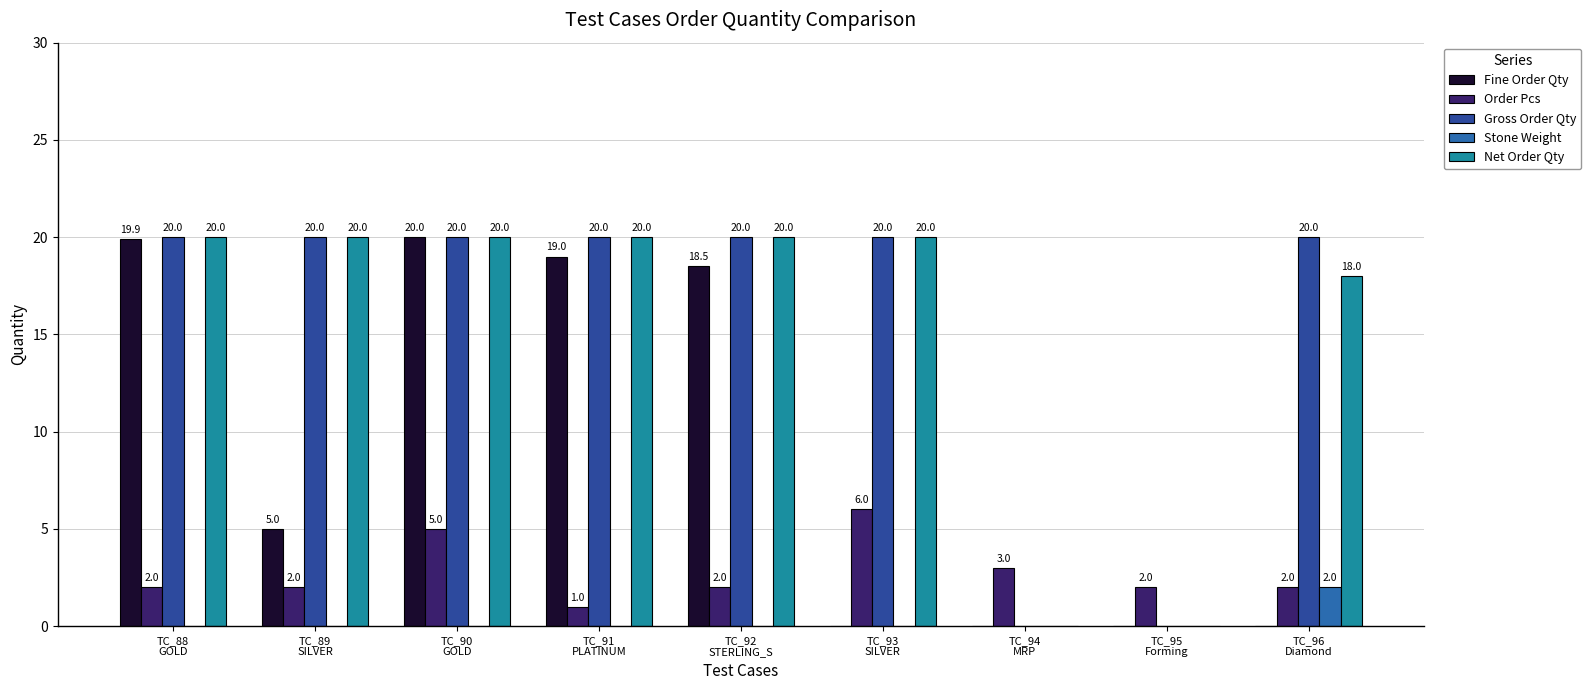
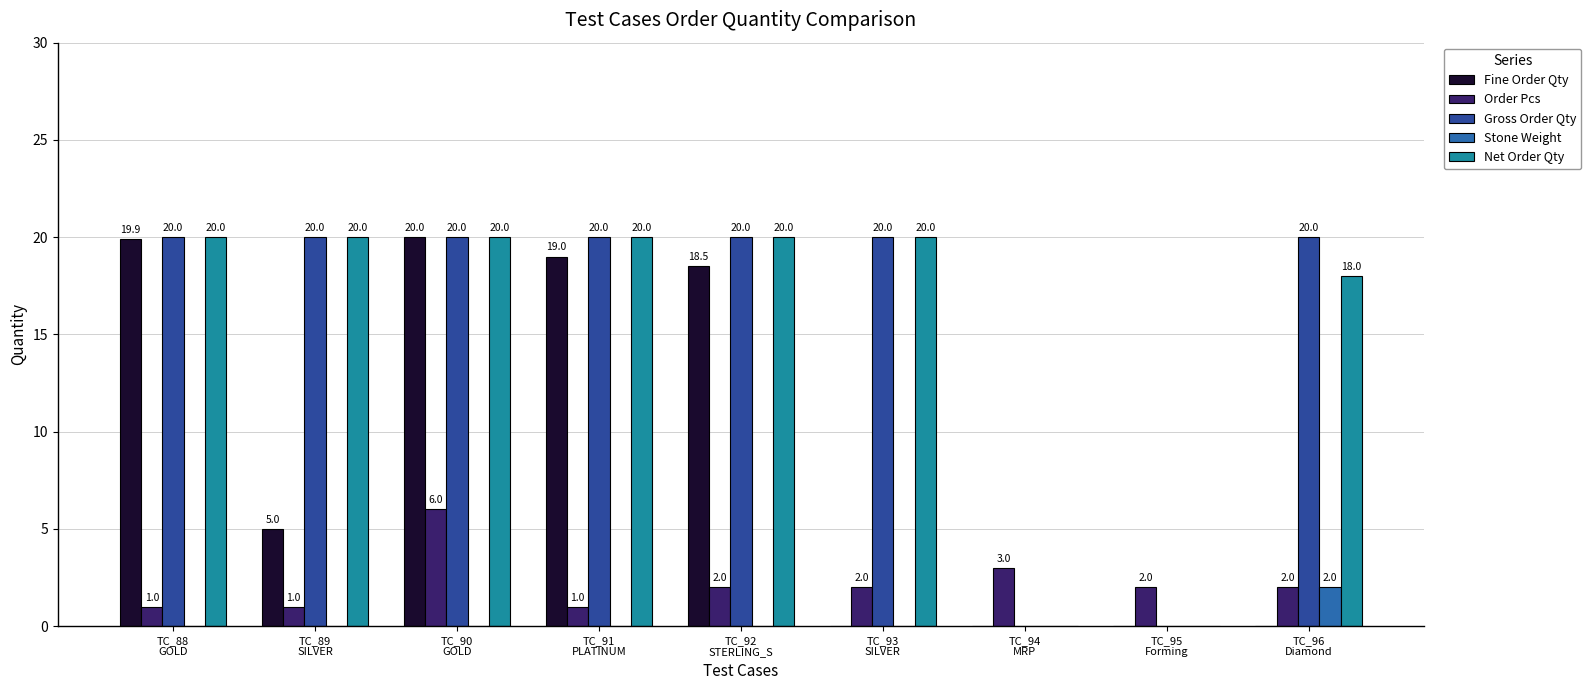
  {
    "Fine Order Qty": {
      "TC_88 GOLD": 19.9,
      "TC_89 SILVER": 5.0,
      "TC_90 GOLD": 20.0,
      "TC_91 PLATINUM": 19.0,
      "TC_92 STERLING_S": 18.5
    },
    "Order Pcs": {
-     "TC_88 GOLD": 2.0,
-     "TC_89 SILVER": 2.0,
-     "TC_90 GOLD": 5.0,
+     "TC_88 GOLD": 1.0,
+     "TC_89 SILVER": 1.0,
+     "TC_90 GOLD": 6.0,
      "TC_91 PLATINUM": 1.0,
      "TC_92 STERLING_S": 2.0,
-     "TC_93 SILVER": 6.0,
+     "TC_93 SILVER": 2.0,
      "TC_94 MRP": 3.0,
      "TC_95 Forming": 2.0,
      "TC_96 Diamond": 2.0
    }
  }
